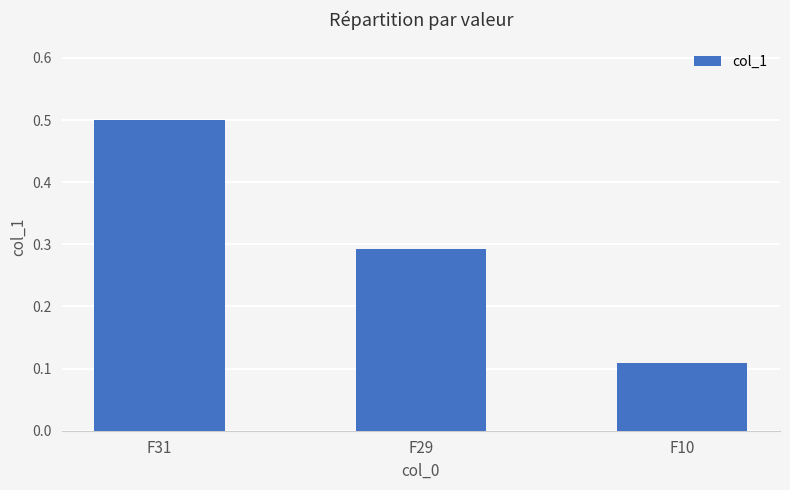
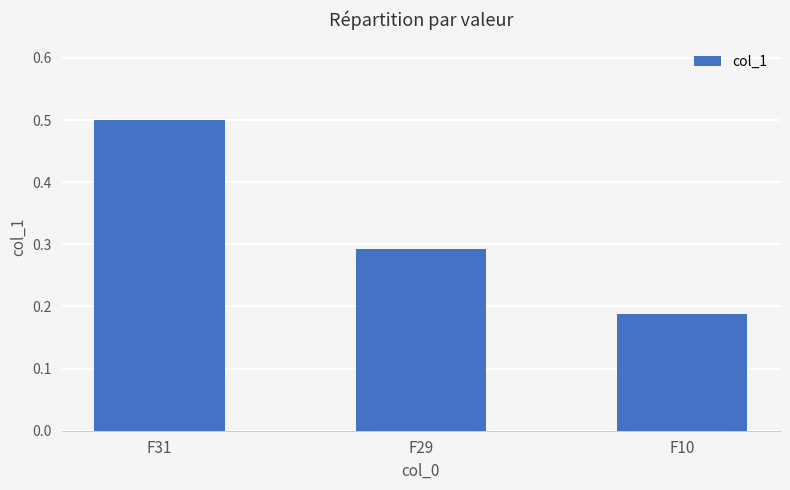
  {
    "F31": 0.50,
    "F29": 0.29,
-   "F10": 0.11
+   "F10": 0.19
  }
